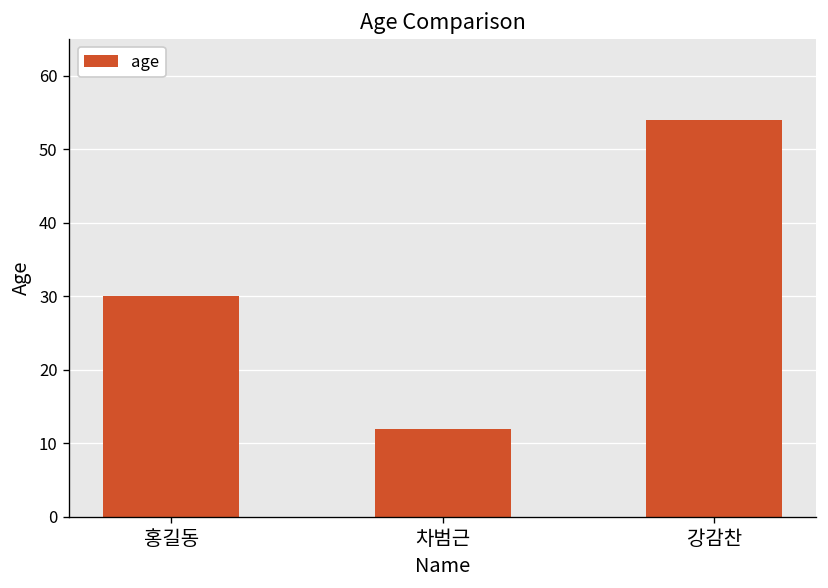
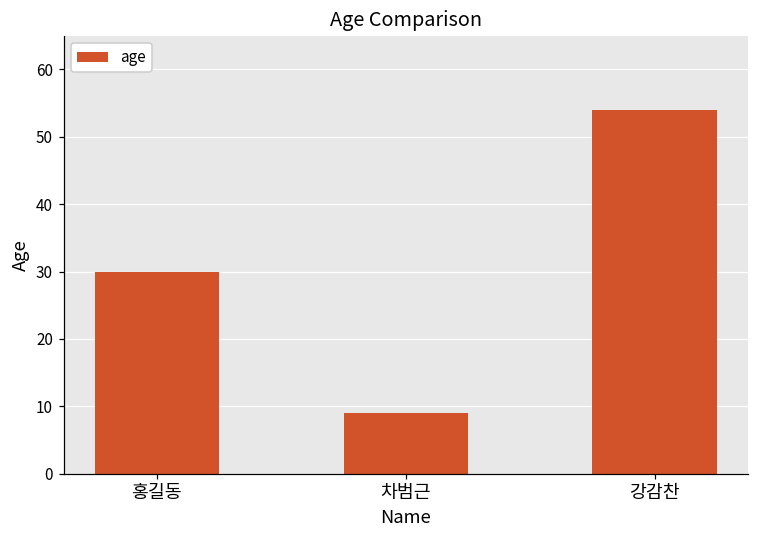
  {
    "홍길동": 30,
-   "차범근": 12,
+   "차범근": 9,
    "강감찬": 54
  }
